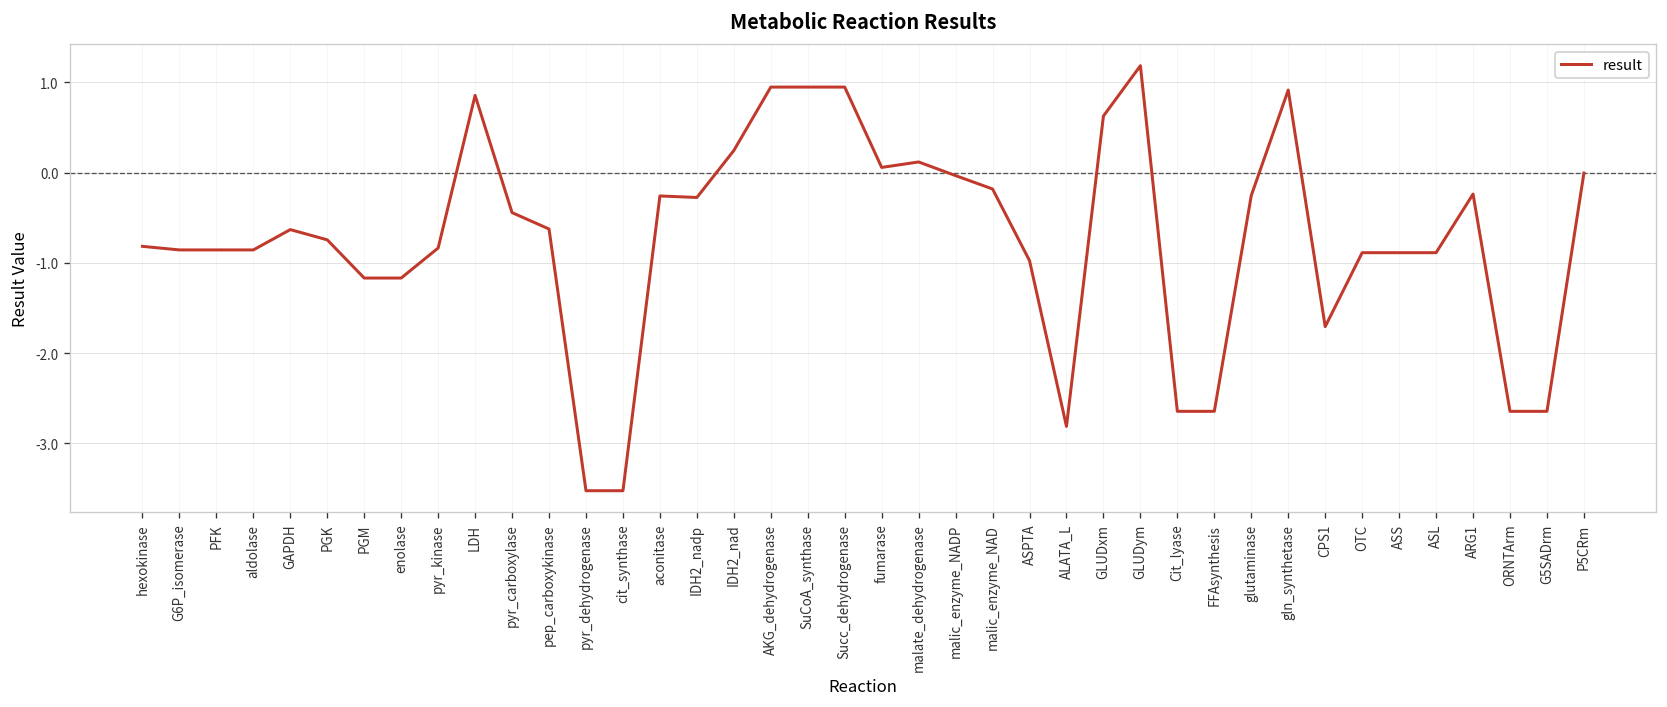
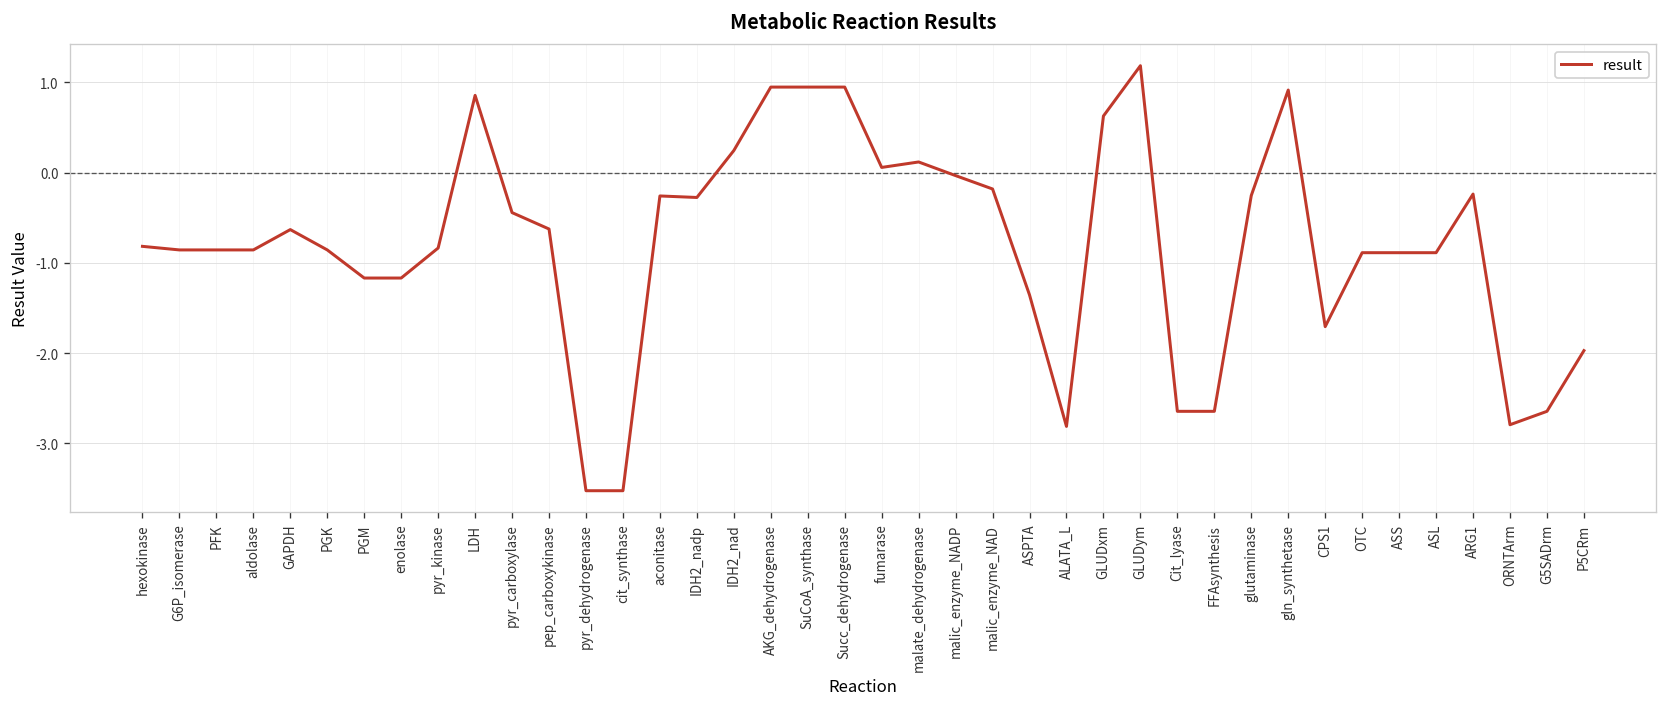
  {
    "hexokinase": -0.8,
    "G6P_isomerase": -0.9,
    "PFK": -0.9,
    "aldolase": -0.9,
    "GAPDH": -0.6,
-   "PGK": -0.7,
+   "PGK": -0.9,
    "PGM": -1.2,
    "enolase": -1.2,
    "pyr_kinase": -0.8,
    "LDH": 0.9,
    "pyr_carboxylase": -0.4,
    "pep_carboxykinase": -0.6,
    "pyr_dehydrogenase": -3.5,
    "cit_synthase": -3.5,
    "aconitase": -0.3,
    "IDH2_nadp": -0.3,
    "IDH2_nad": 0.2,
    "AKG_dehydrogenase": 0.9,
    "SuCoA_synthase": 0.9,
    "Succ_dehydrogenase": 0.9,
    "fumarase": 0.1,
    "malate_dehydrogenase": 0.1,
    "malic_enzyme_NADP": 0.0,
    "malic_enzyme_NAD": -0.2,
-   "ASPTA": -1.0,
+   "ASPTA": -1.4,
    "ALATA_L": -2.8,
    "GLUDxm": 0.6,
    "GLUDym": 1.2,
    "Cit_lyase": -2.6,
    "FFAsynthesis": -2.6,
    "glutaminase": -0.3,
    "gln_synthetase": 0.9,
    "CPS1": -1.7,
    "OTC": -0.9,
    "ASS": -0.9,
    "ASL": -0.9,
    "ARG1": -0.2,
-   "ORNTArm": -2.6,
+   "ORNTArm": -2.8,
    "G5SADrm": -2.6,
-   "P5CRm": 0.0
+   "P5CRm": -2.0
  }
